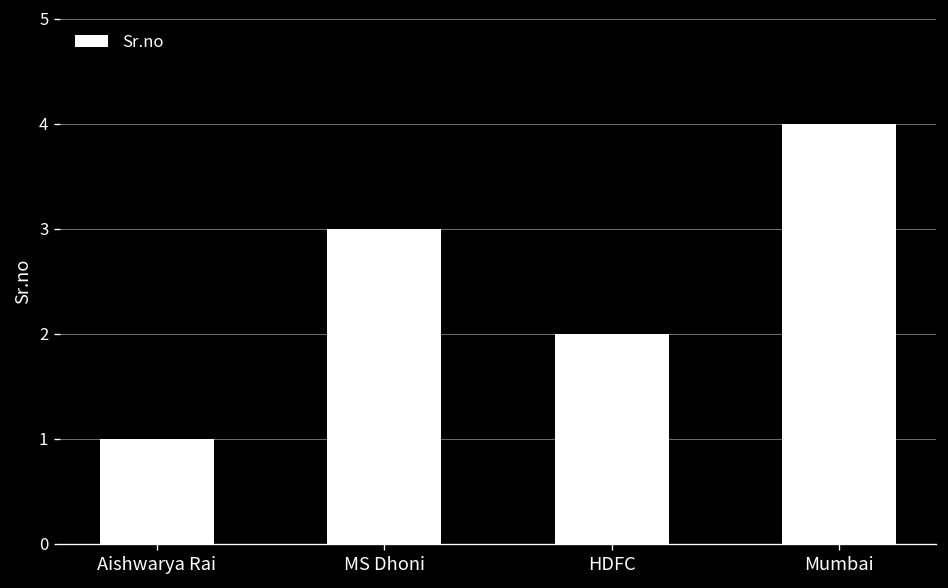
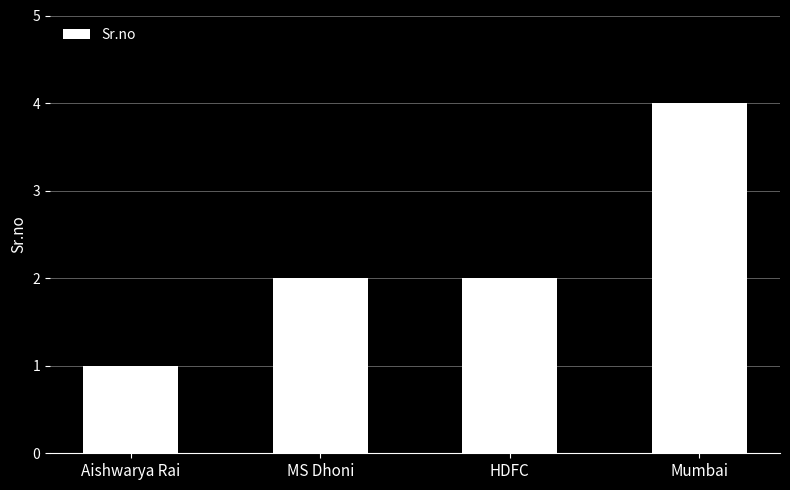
  {
    "Aishwarya Rai": 1,
-   "MS Dhoni": 3,
+   "MS Dhoni": 2,
    "HDFC": 2,
    "Mumbai": 4
  }
